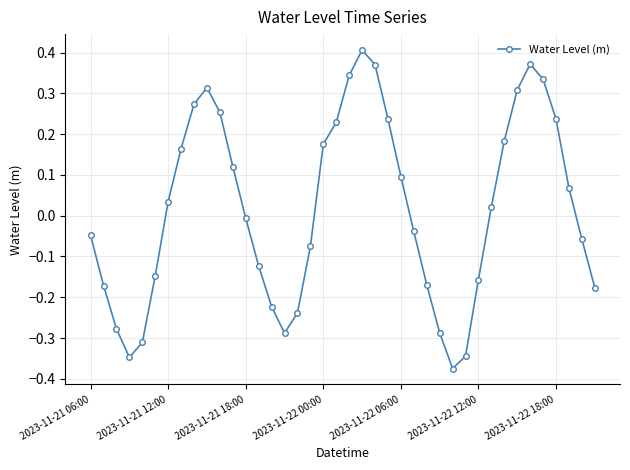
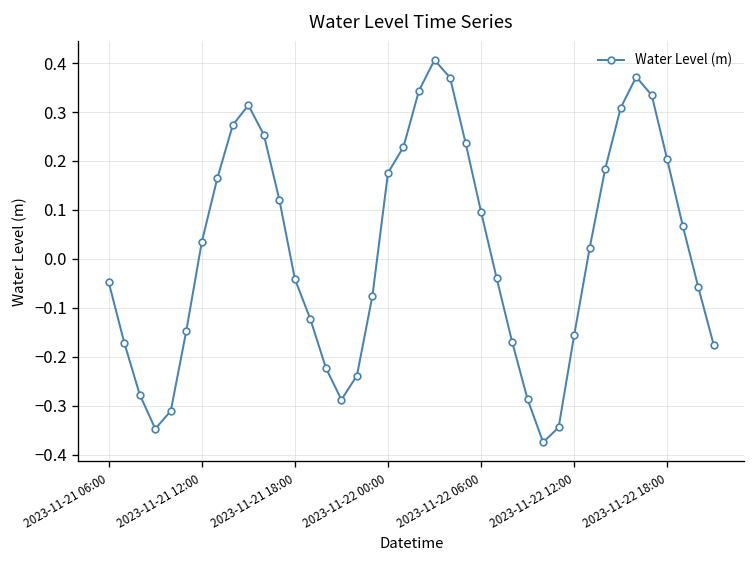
  {
    "2023-11-21 06:00": -0.05,
    "2023-11-21 12:00": 0.03,
-   "2023-11-21 18:00": -0.01,
+   "2023-11-21 18:00": -0.04,
    "2023-11-22 00:00": 0.18,
    "2023-11-22 06:00": 0.10,
    "2023-11-22 12:00": -0.16,
-   "2023-11-22 18:00": 0.24
+   "2023-11-22 18:00": 0.20
  }
